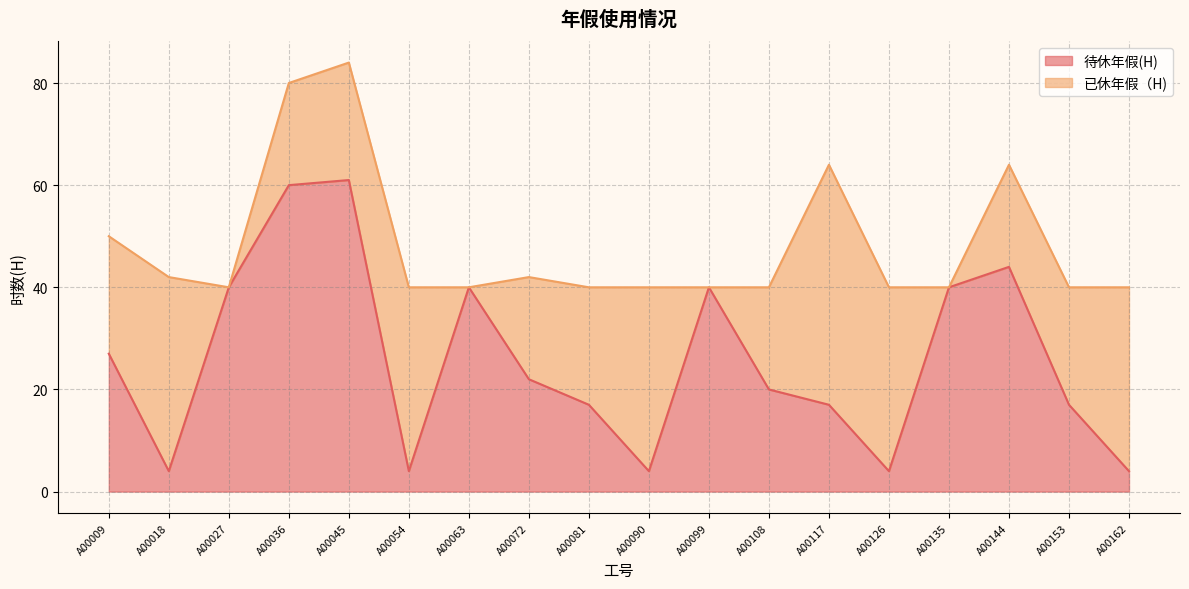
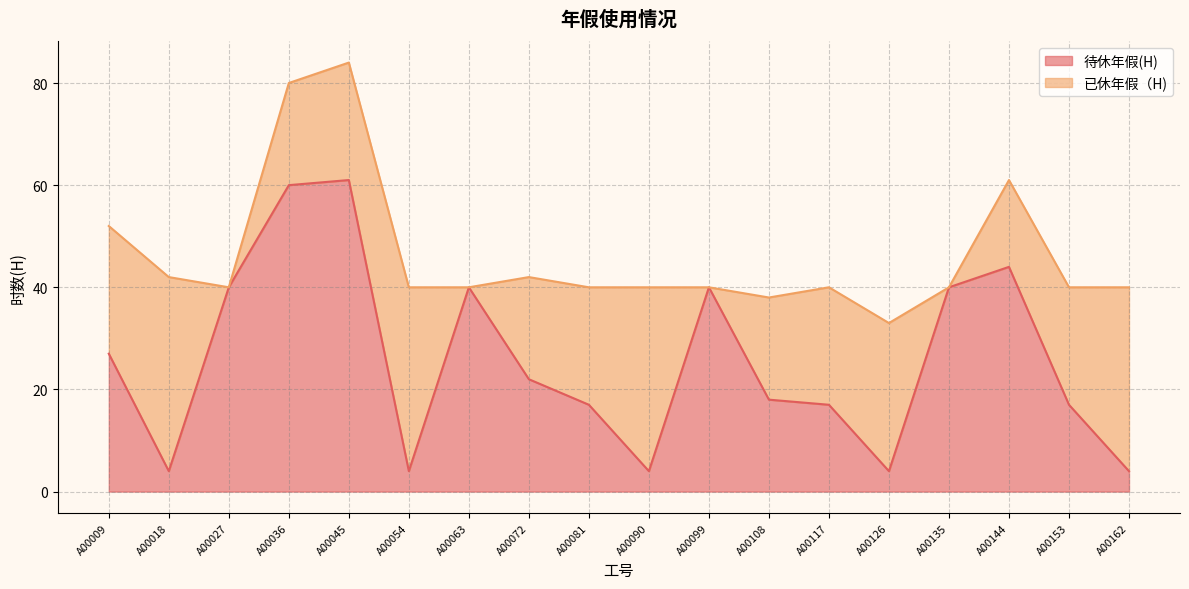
  {
    "待休年假(H)": {
      "A00009": 27,
      "A00018": 4,
      "A00036": 60,
      "A00045": 61,
      "A00054": 4,
      "A00072": 22,
      "A00081": 17,
      "A00090": 4,
-     "A00108": 20,
+     "A00108": 18,
      "A00117": 17,
      "A00126": 4,
      "A00144": 44,
      "A00153": 17,
      "A00162": 4
    },
    "已休年假（H)": {
-     "A00009": 23,
+     "A00009": 25,
      "A00018": 38,
      "A00036": 20,
      "A00045": 23,
      "A00054": 36,
      "A00072": 20,
      "A00081": 23,
      "A00090": 36,
      "A00108": 20,
-     "A00117": 47,
-     "A00126": 36,
-     "A00144": 20,
+     "A00117": 23,
+     "A00126": 29,
+     "A00144": 17,
      "A00153": 23,
      "A00162": 36
    }
  }
